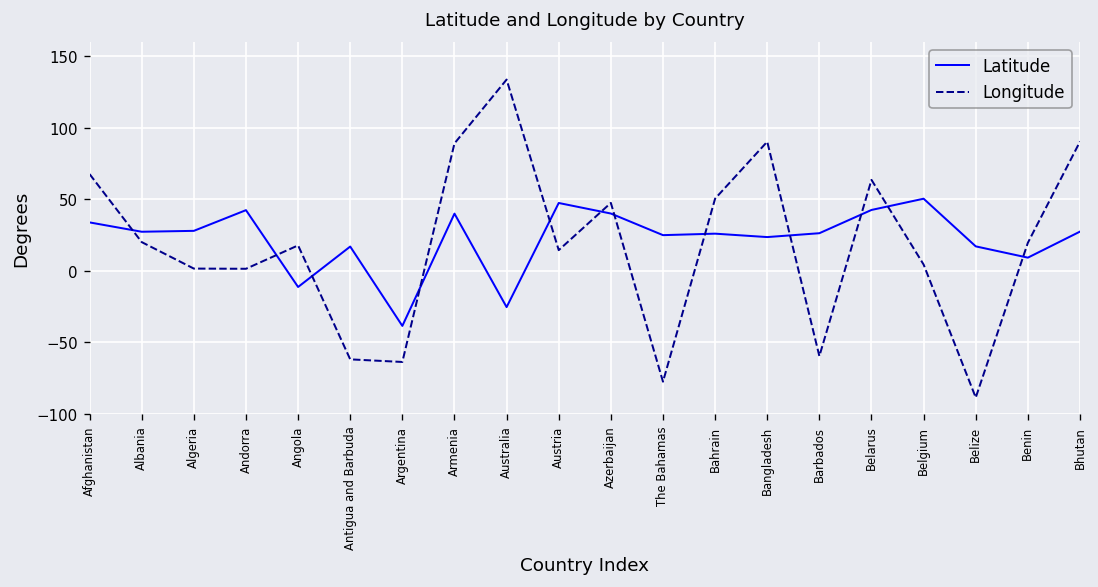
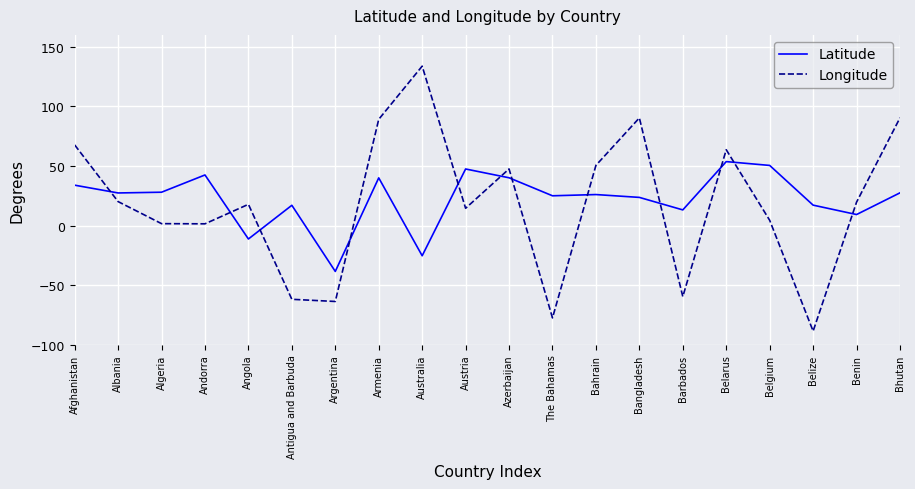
  {
    "Latitude": {
      "Afghanistan": 34,
      "Albania": 27,
      "Algeria": 28,
      "Andorra": 43,
      "Angola": -11,
      "Antigua and Barbuda": 17,
      "Argentina": -38,
      "Armenia": 40,
      "Australia": -25,
      "Austria": 48,
      "Azerbaijan": 40,
      "The Bahamas": 25,
      "Bahrain": 26,
      "Bangladesh": 24,
-     "Barbados": 26,
-     "Belarus": 43,
+     "Barbados": 13,
+     "Belarus": 54,
      "Belgium": 51,
      "Belize": 17,
      "Benin": 9,
      "Bhutan": 28
    },
    "Longitude": {
      "Afghanistan": 68,
      "Albania": 20,
      "Algeria": 2,
      "Andorra": 2,
      "Angola": 18,
      "Antigua and Barbuda": -62,
      "Argentina": -64,
      "Armenia": 89,
      "Australia": 134,
      "Austria": 15,
      "Azerbaijan": 48,
      "The Bahamas": -77,
      "Bahrain": 51,
      "Bangladesh": 90,
      "Barbados": -60,
      "Belarus": 64,
      "Belgium": 4,
      "Belize": -88,
      "Benin": 20,
      "Bhutan": 90
    }
  }
